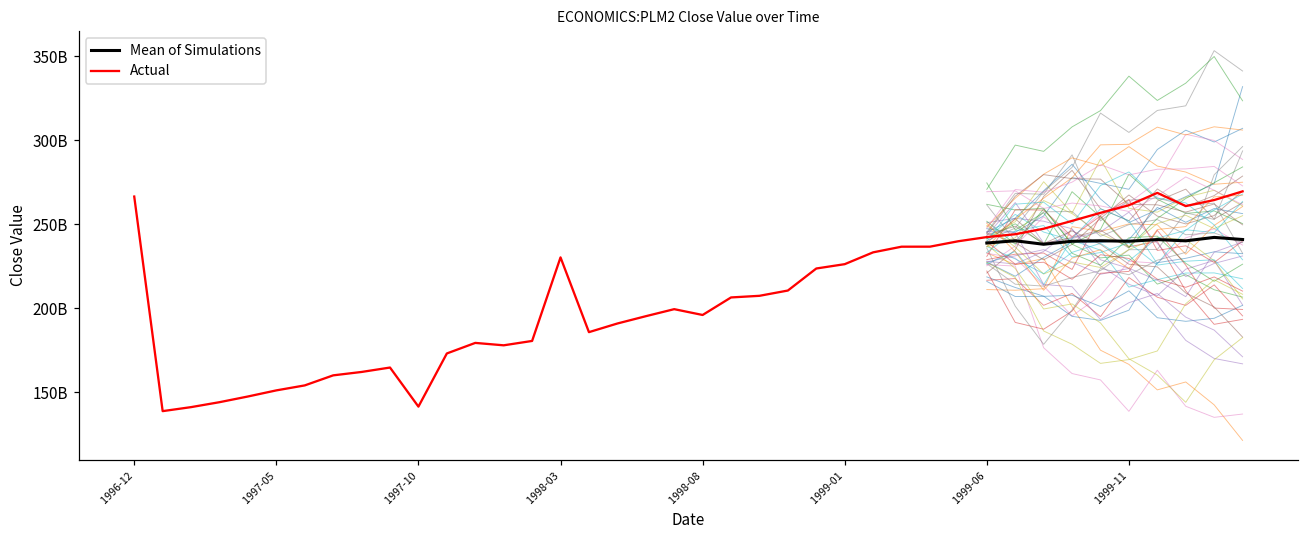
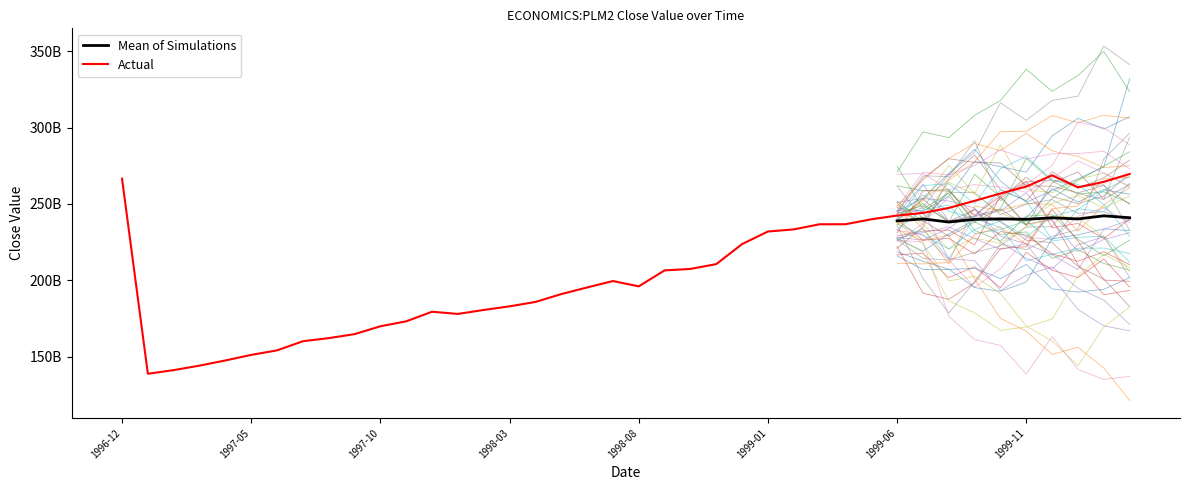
  {
    "Actual": {
      "1996-12": 267000000000,
      "1997-05": 151000000000,
-     "1997-10": 141000000000,
-     "1998-03": 230000000000,
+     "1997-10": 170000000000,
+     "1998-03": 183000000000,
      "1998-08": 196000000000,
-     "1999-01": 226000000000
+     "1999-01": 232000000000
    }
  }
